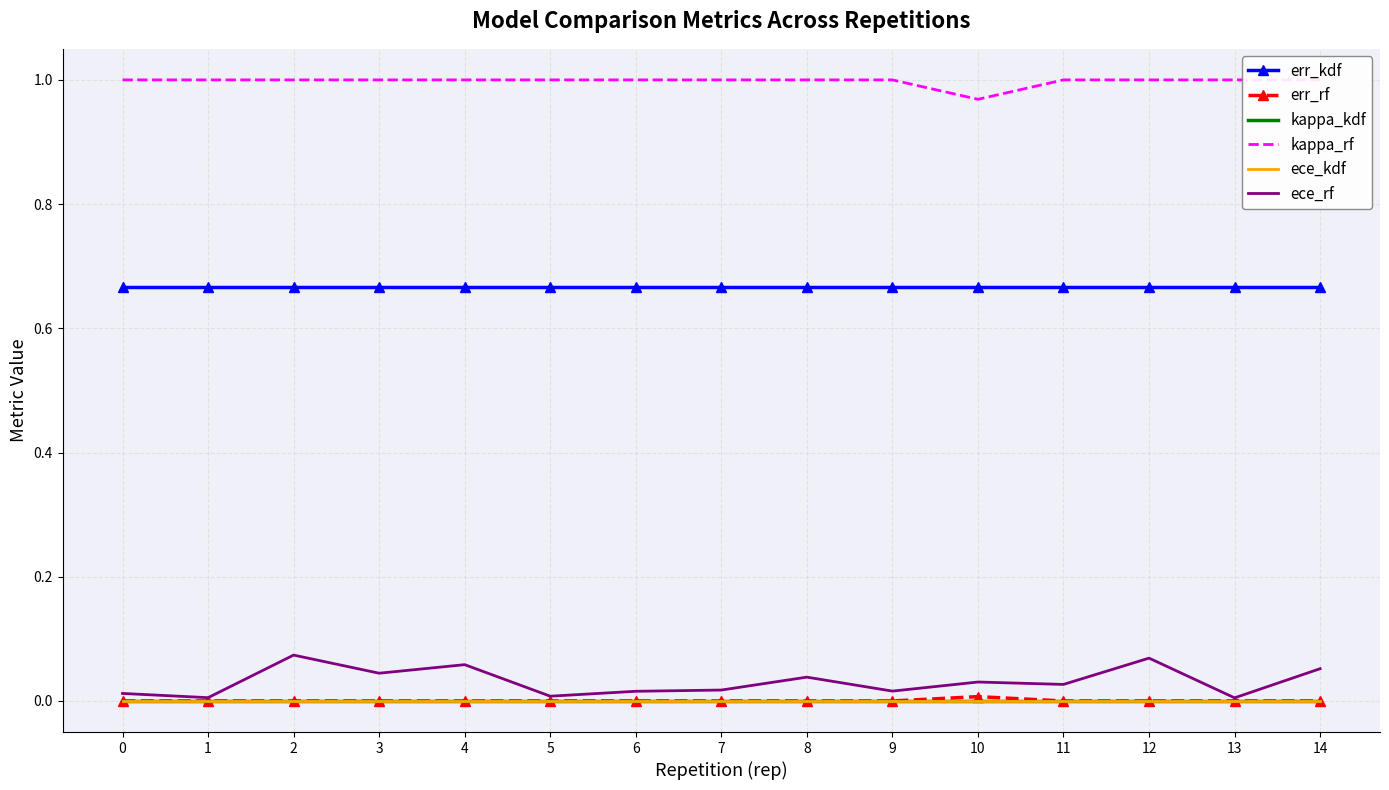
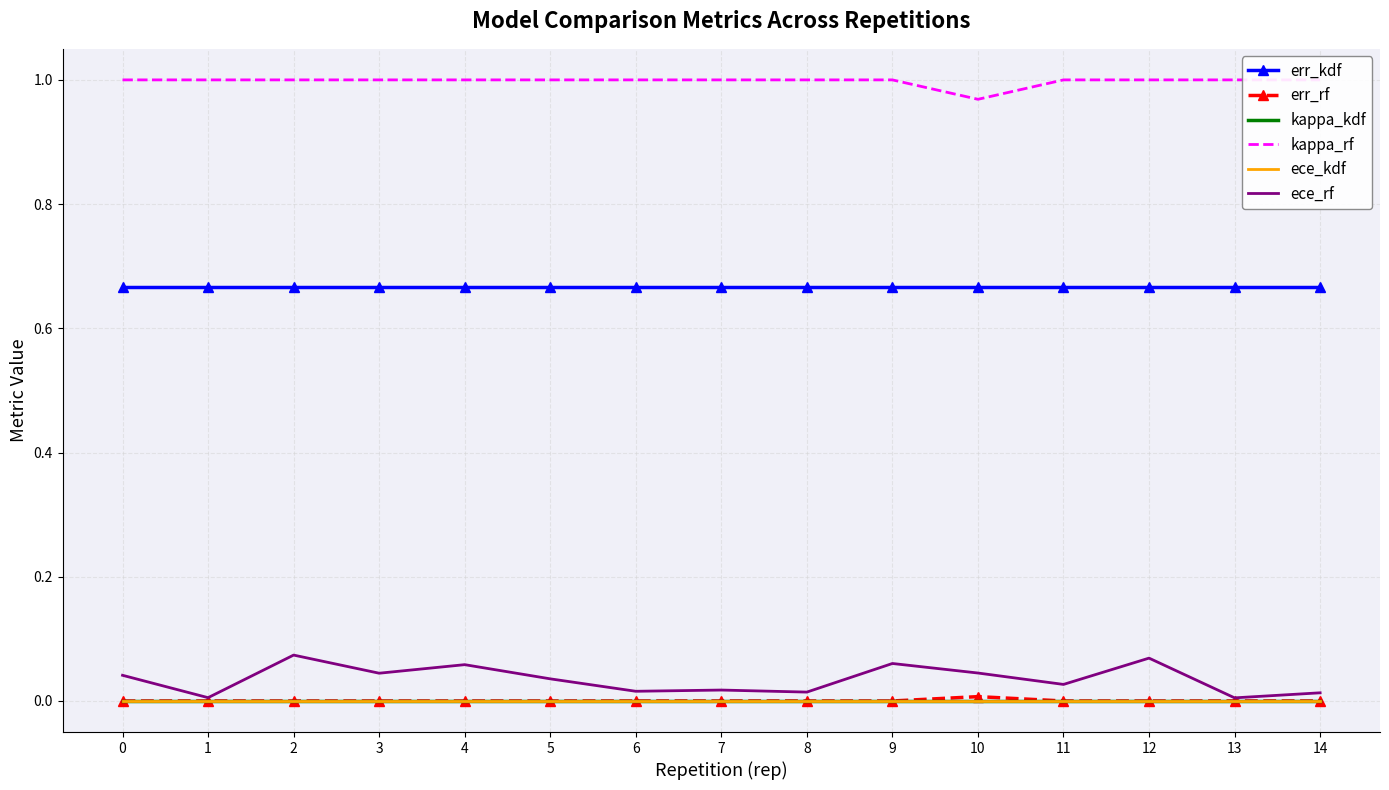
  {
    "err_kdf": {
      "0": 0.67,
      "1": 0.67,
      "2": 0.67,
      "3": 0.67,
      "4": 0.67,
      "5": 0.67,
      "6": 0.67,
      "7": 0.67,
      "8": 0.67,
      "9": 0.67,
      "10": 0.67,
      "11": 0.67,
      "12": 0.67,
      "13": 0.67,
      "14": 0.67
    },
    "err_rf": {
      "10": 0.01
    },
    "ece_kdf": {
      "10": 0.00
    },
    "kappa_rf": {
      "0": 1.00,
      "1": 1.00,
      "2": 1.00,
      "3": 1.00,
      "4": 1.00,
      "5": 1.00,
      "6": 1.00,
      "7": 1.00,
      "8": 1.00,
      "9": 1.00,
      "10": 0.97,
      "11": 1.00,
      "12": 1.00,
      "13": 1.00
    },
    "ece_rf": {
-     "0": 0.01,
+     "0": 0.04,
      "1": 0.01,
      "2": 0.07,
      "3": 0.04,
      "4": 0.06,
-     "5": 0.01,
+     "5": 0.04,
      "6": 0.02,
      "7": 0.02,
-     "8": 0.04,
-     "9": 0.02,
-     "10": 0.03,
+     "8": 0.01,
+     "9": 0.06,
+     "10": 0.05,
      "11": 0.03,
      "12": 0.07,
      "13": 0.01,
-     "14": 0.05
+     "14": 0.01
    }
  }
